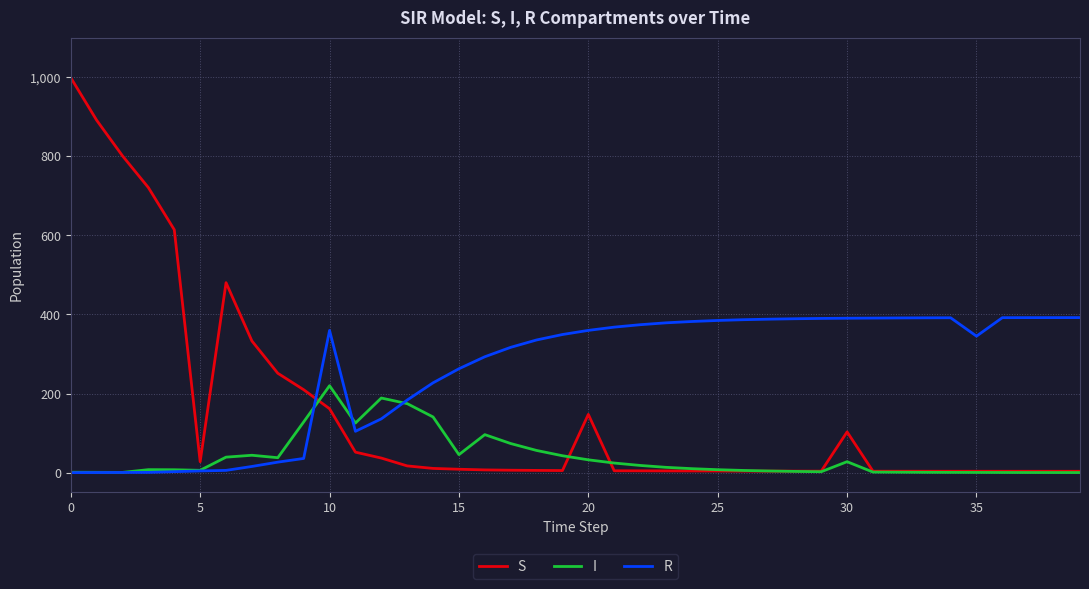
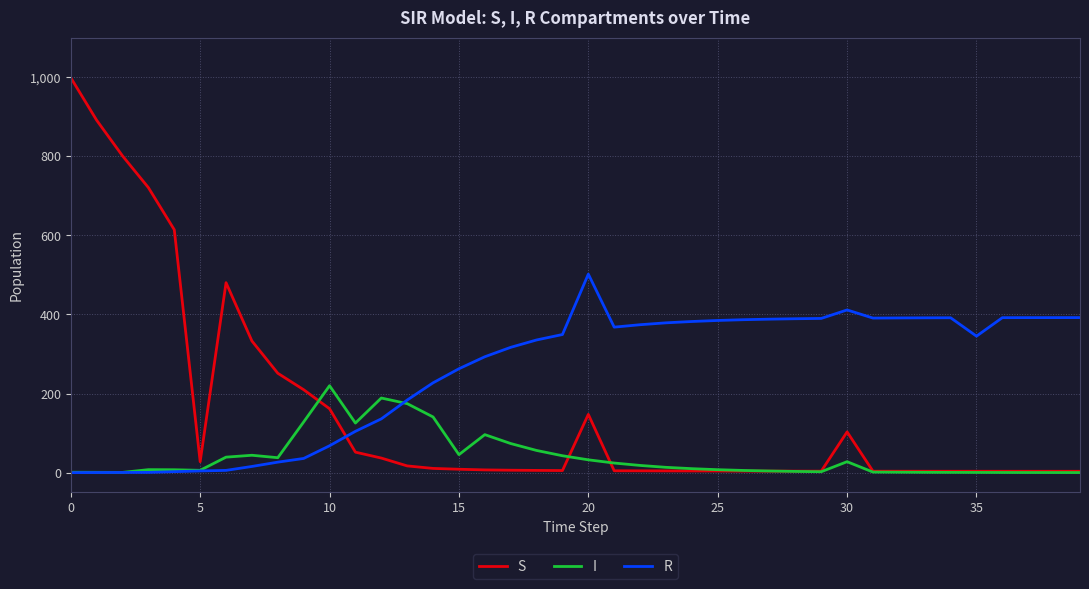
  {
    "S": {
      "0": "1,000",
      "5": "30",
      "10": "160",
      "15": "10",
      "20": "150",
      "30": "100"
    },
    "I": {
      "10": "220",
      "15": "50",
      "20": "30",
      "30": "30"
    },
    "R": {
-     "10": "360",
+     "10": "70",
      "15": "260",
-     "20": "360",
+     "20": "500",
      "25": "380",
-     "30": "390",
+     "30": "410",
      "35": "350"
    }
  }
